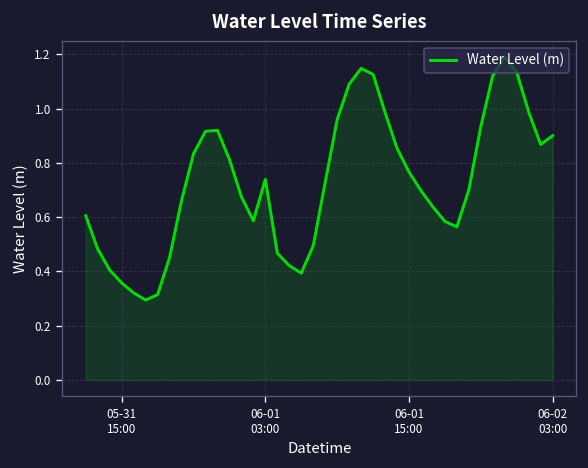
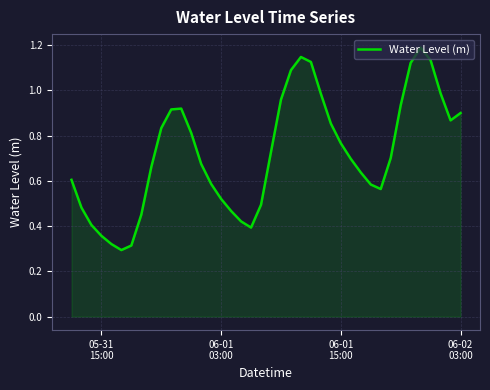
  {
    "05-31 15:00": 0.36,
-   "06-01 03:00": 0.74,
+   "06-01 03:00": 0.52,
    "06-01 15:00": 0.77,
    "06-02 03:00": 0.90
  }
